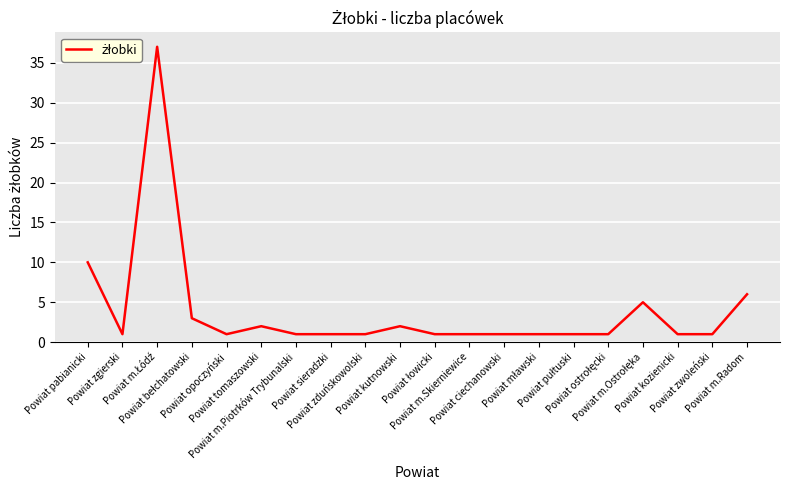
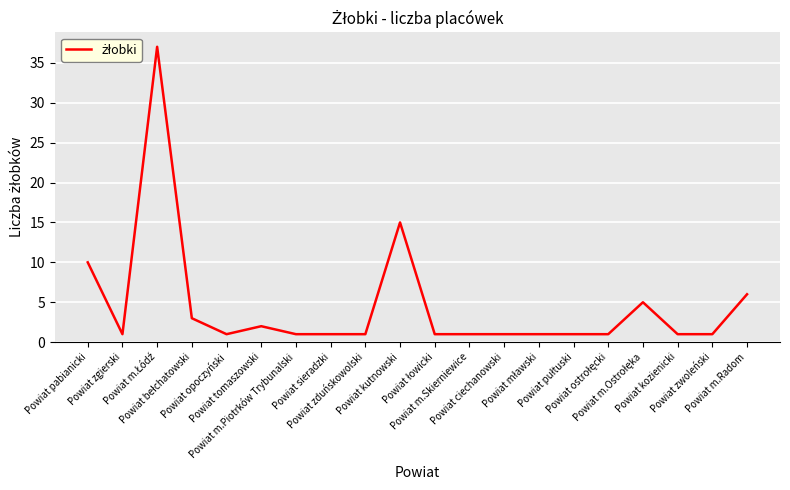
  {
    "Powiat pabianicki": 10,
    "Powiat zgierski": 1,
    "Powiat m.Łódź": 37,
    "Powiat bełchatowski": 3,
    "Powiat opoczyński": 1,
    "Powiat tomaszowski": 2,
    "Powiat m.Piotrków Trybunalski": 1,
    "Powiat sieradzki": 1,
    "Powiat zduńskowolski": 1,
-   "Powiat kutnowski": 2,
+   "Powiat kutnowski": 15,
    "Powiat łowicki": 1,
    "Powiat m.Skierniewice": 1,
    "Powiat ciechanowski": 1,
    "Powiat mławski": 1,
    "Powiat pułtuski": 1,
    "Powiat ostrołęcki": 1,
    "Powiat m.Ostrołęka": 5,
    "Powiat kozienicki": 1,
    "Powiat zwoleński": 1,
    "Powiat m.Radom": 6
  }
